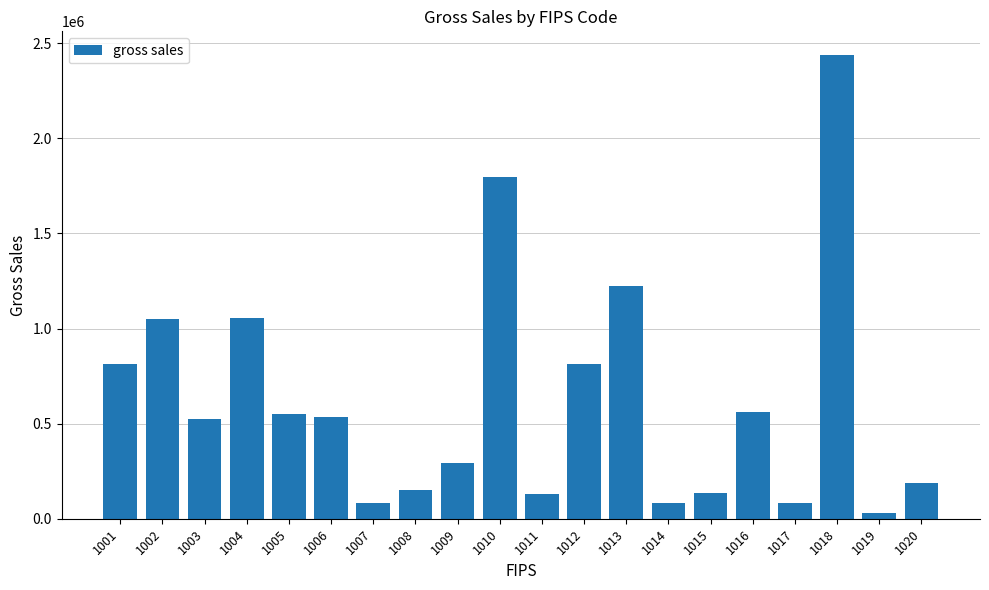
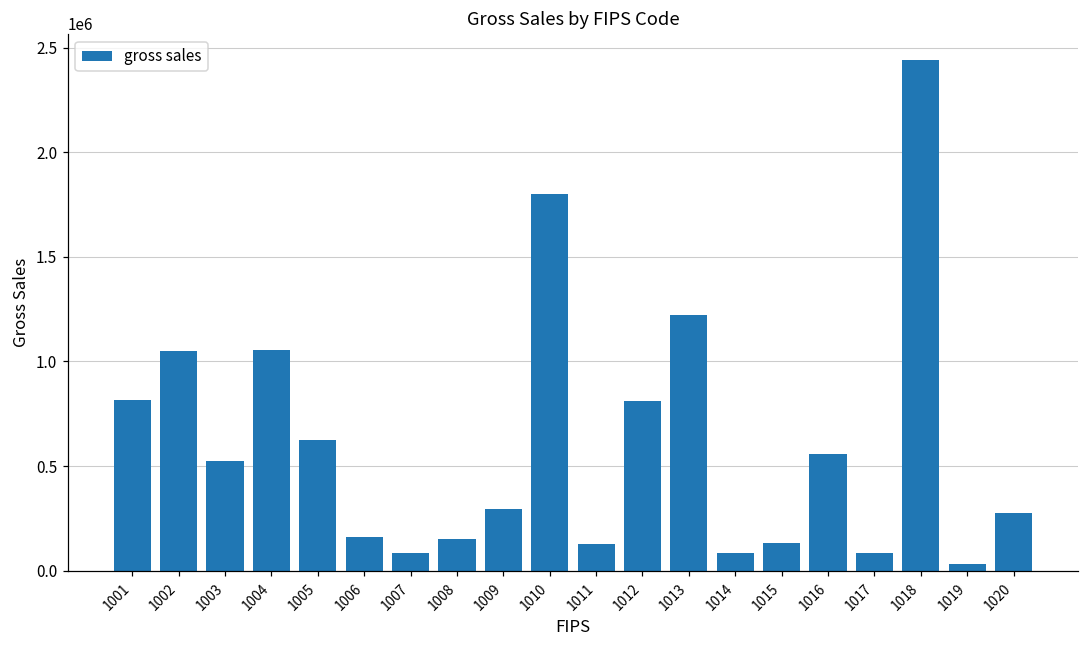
  {
    "1001": 810000,
    "1002": 1050000,
    "1003": 520000,
    "1004": 1050000,
-   "1005": 550000,
-   "1006": 540000,
+   "1005": 630000,
+   "1006": 160000,
    "1007": 80000,
    "1008": 150000,
    "1009": 290000,
    "1010": 1800000,
    "1011": 130000,
    "1012": 810000,
    "1013": 1220000,
    "1014": 90000,
    "1015": 130000,
    "1016": 560000,
    "1017": 80000,
    "1018": 2440000,
    "1019": 30000,
-   "1020": 190000
+   "1020": 270000
  }
